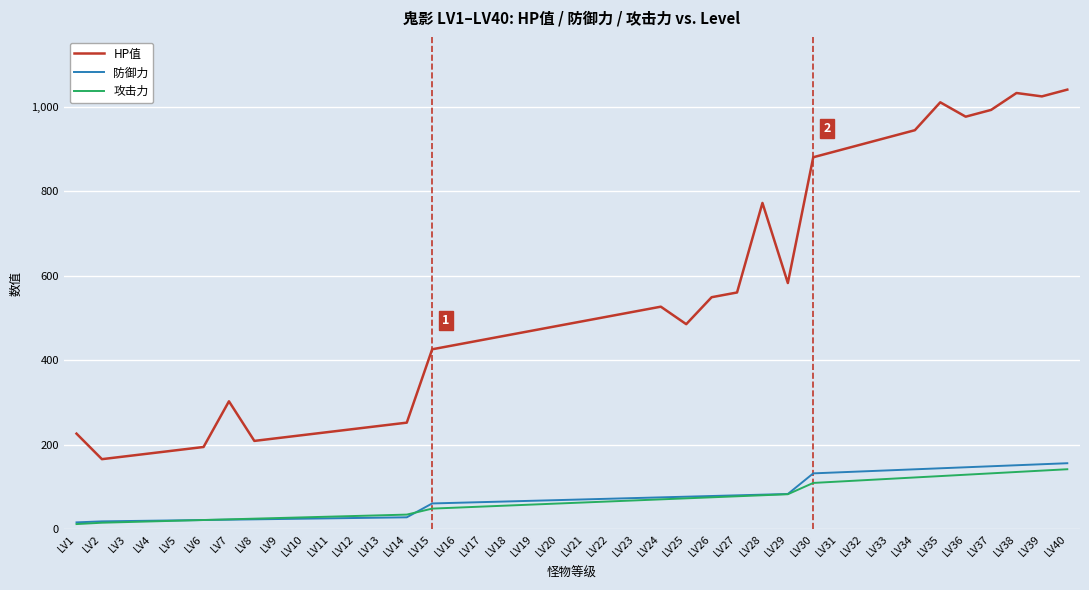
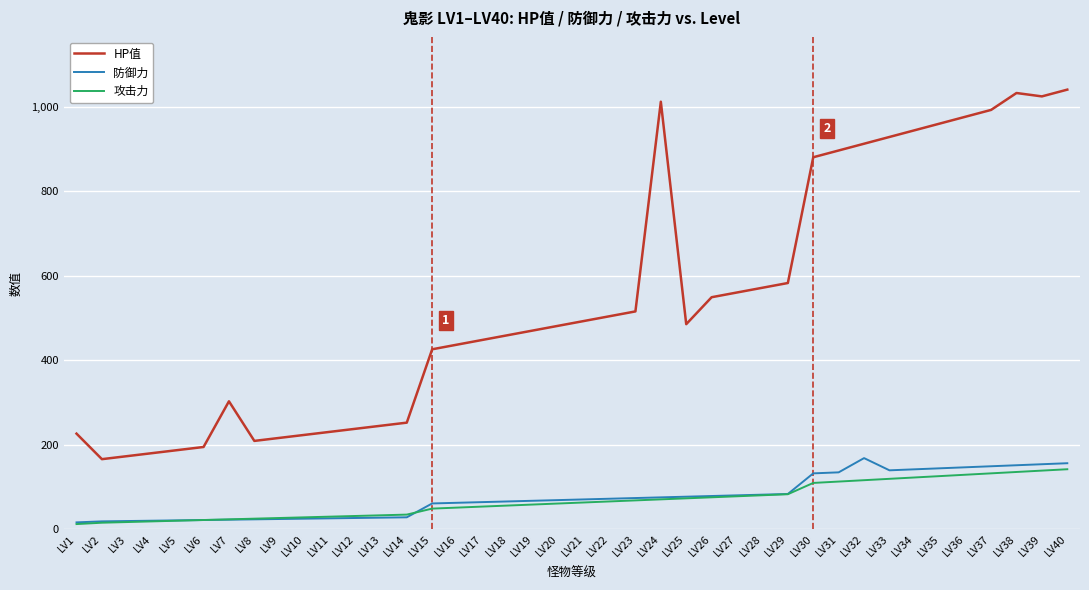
  {
    "HP值": {
      "LV1": "230",
      "LV2": "170",
      "LV3": "170",
      "LV4": "180",
      "LV5": "190",
      "LV6": "190",
      "LV7": "300",
      "LV8": "210",
      "LV9": "220",
      "LV10": "220",
      "LV11": "230",
      "LV12": "240",
      "LV13": "240",
      "LV14": "250",
      "LV15": "430",
      "LV17": "450",
      "LV18": "460",
      "LV19": "470",
      "LV20": "480",
      "LV21": "490",
      "LV22": "500",
      "LV23": "520",
-     "LV24": "530",
+     "LV24": "1,010",
      "LV25": "490",
      "LV26": "550",
      "LV27": "560",
-     "LV28": "770",
+     "LV28": "570",
      "LV29": "580",
      "LV30": "880",
      "LV32": "910",
      "LV33": "930",
      "LV34": "940",
-     "LV35": "1,010",
+     "LV35": "960",
      "LV36": "980",
      "LV37": "990",
      "LV38": "1,030",
      "LV39": "1,020",
      "LV40": "1,040"
    },
    "防御力": {
      "LV14": "30",
      "LV15": "60",
      "LV16": "60",
      "LV17": "60",
      "LV18": "70",
      "LV19": "70",
      "LV20": "70",
      "LV21": "70",
      "LV22": "70",
      "LV30": "130",
      "LV31": "130",
-     "LV32": "140",
+     "LV32": "170",
      "LV33": "140",
      "LV34": "140",
      "LV35": "140",
      "LV36": "150",
      "LV37": "150",
      "LV38": "150",
      "LV39": "150",
      "LV40": "160"
    },
    "攻击力": {
      "LV14": "30",
      "LV15": "50",
      "LV16": "50",
      "LV17": "50",
      "LV18": "60",
      "LV19": "60",
      "LV20": "60",
      "LV21": "60",
      "LV22": "70",
      "LV30": "110",
      "LV31": "110",
      "LV32": "120",
      "LV33": "120",
      "LV34": "120",
      "LV35": "130",
      "LV36": "130",
      "LV37": "130",
      "LV38": "140",
      "LV39": "140",
      "LV40": "140"
    }
  }
